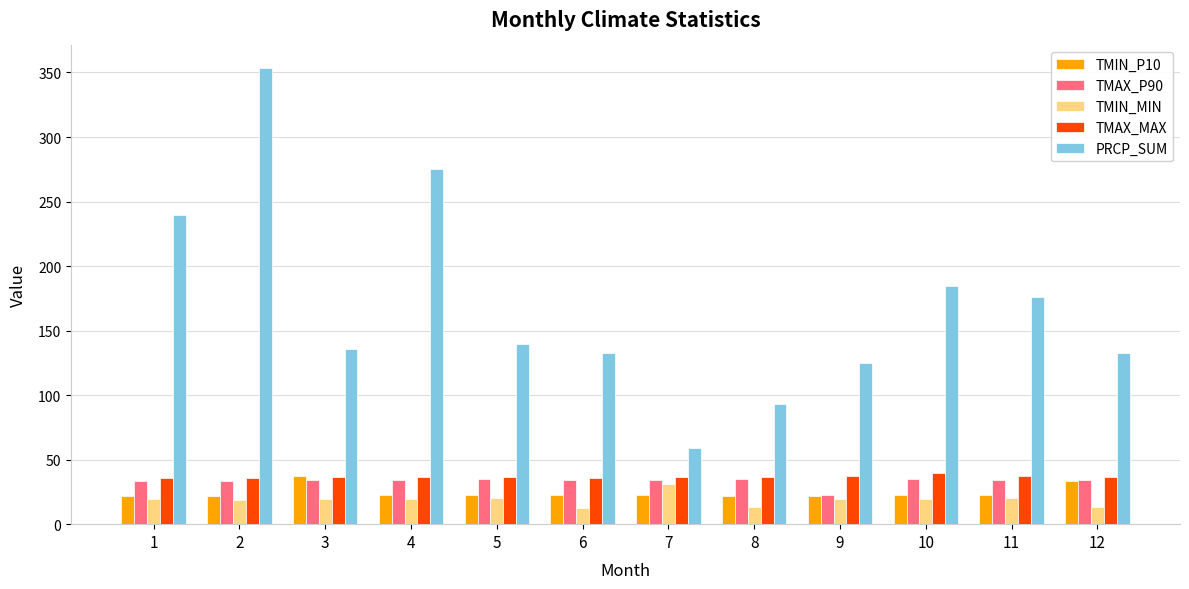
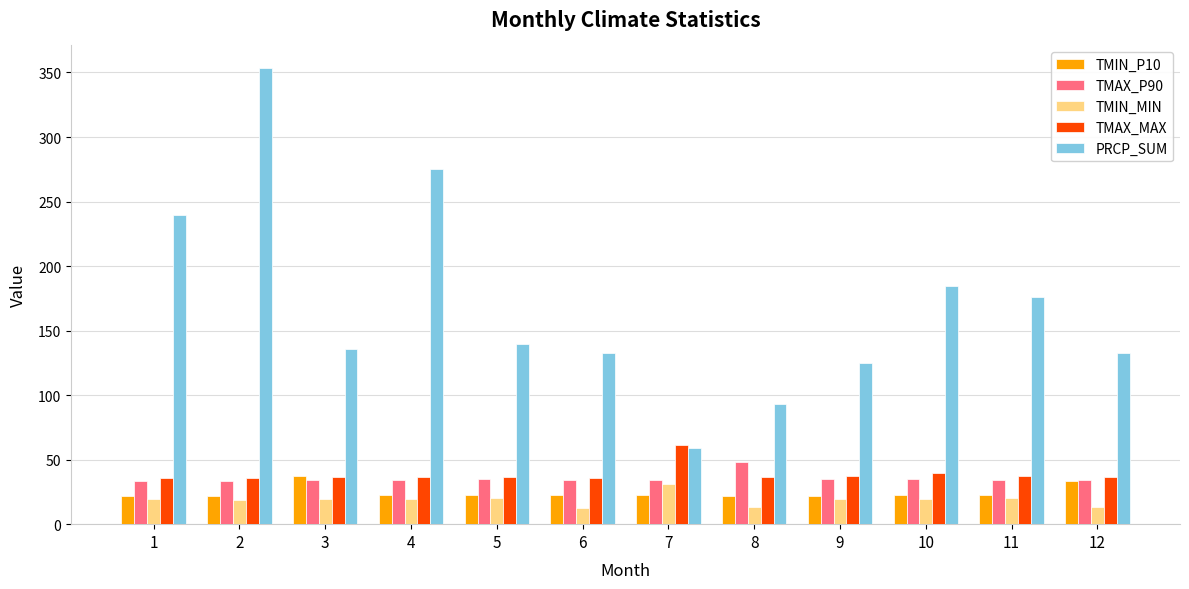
  {
    "TMIN_P10": {
      "1": 22,
      "2": 22,
      "3": 37,
      "4": 22,
      "5": 23,
      "6": 22,
      "7": 22,
      "8": 22,
      "9": 22,
      "10": 22,
      "11": 22,
      "12": 33
    },
    "TMAX_P90": {
      "1": 33,
      "2": 33,
      "3": 34,
      "4": 35,
      "5": 35,
      "6": 34,
      "7": 34,
-     "8": 35,
-     "9": 22,
+     "8": 48,
+     "9": 35,
      "10": 35,
      "11": 34,
      "12": 34
    },
    "TMIN_MIN": {
      "1": 19,
      "2": 19,
      "3": 19,
      "4": 19,
      "5": 20,
      "6": 13,
      "7": 31,
      "8": 13,
      "9": 20,
      "10": 20,
      "11": 20,
      "12": 13
    },
    "TMAX_MAX": {
      "1": 36,
      "2": 36,
      "3": 36,
      "4": 37,
      "5": 36,
      "6": 36,
-     "7": 37,
+     "7": 61,
      "8": 37,
      "9": 37,
      "10": 39,
      "11": 37,
      "12": 37
    },
    "PRCP_SUM": {
      "1": 239,
      "2": 353,
      "3": 136,
      "4": 275,
      "5": 140,
      "6": 133,
      "7": 59,
      "8": 93,
      "9": 125,
      "10": 185,
      "11": 176,
      "12": 133
    }
  }
